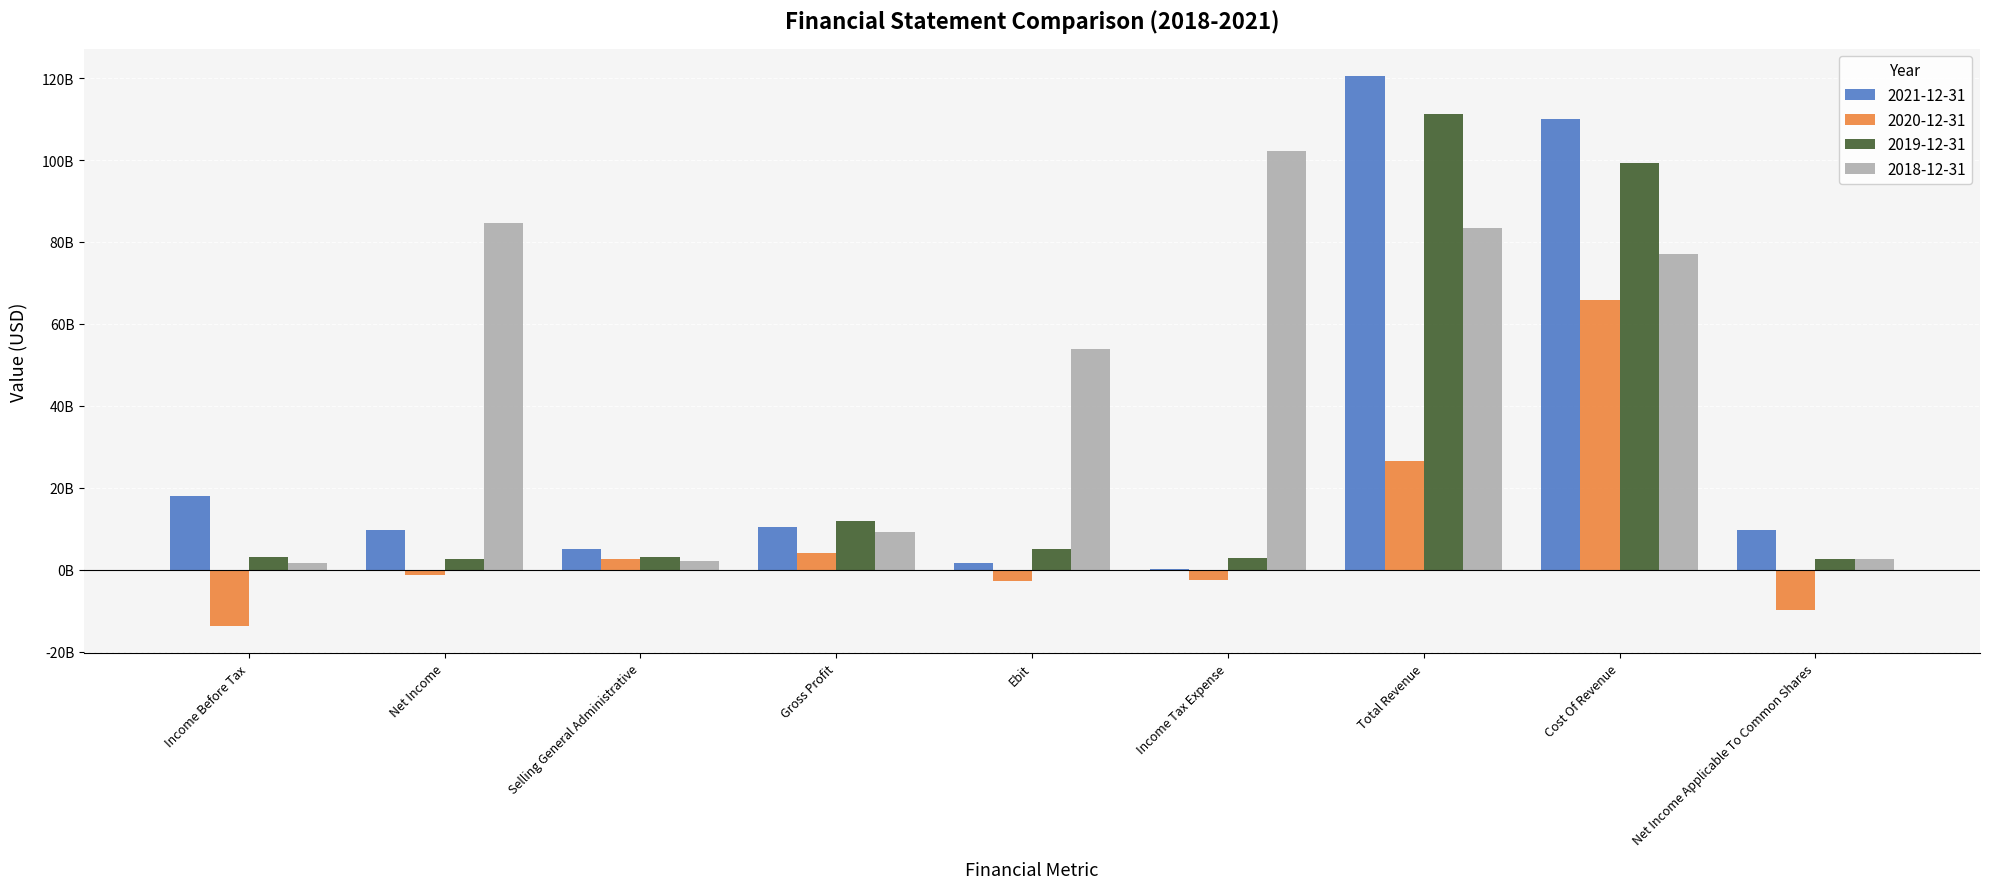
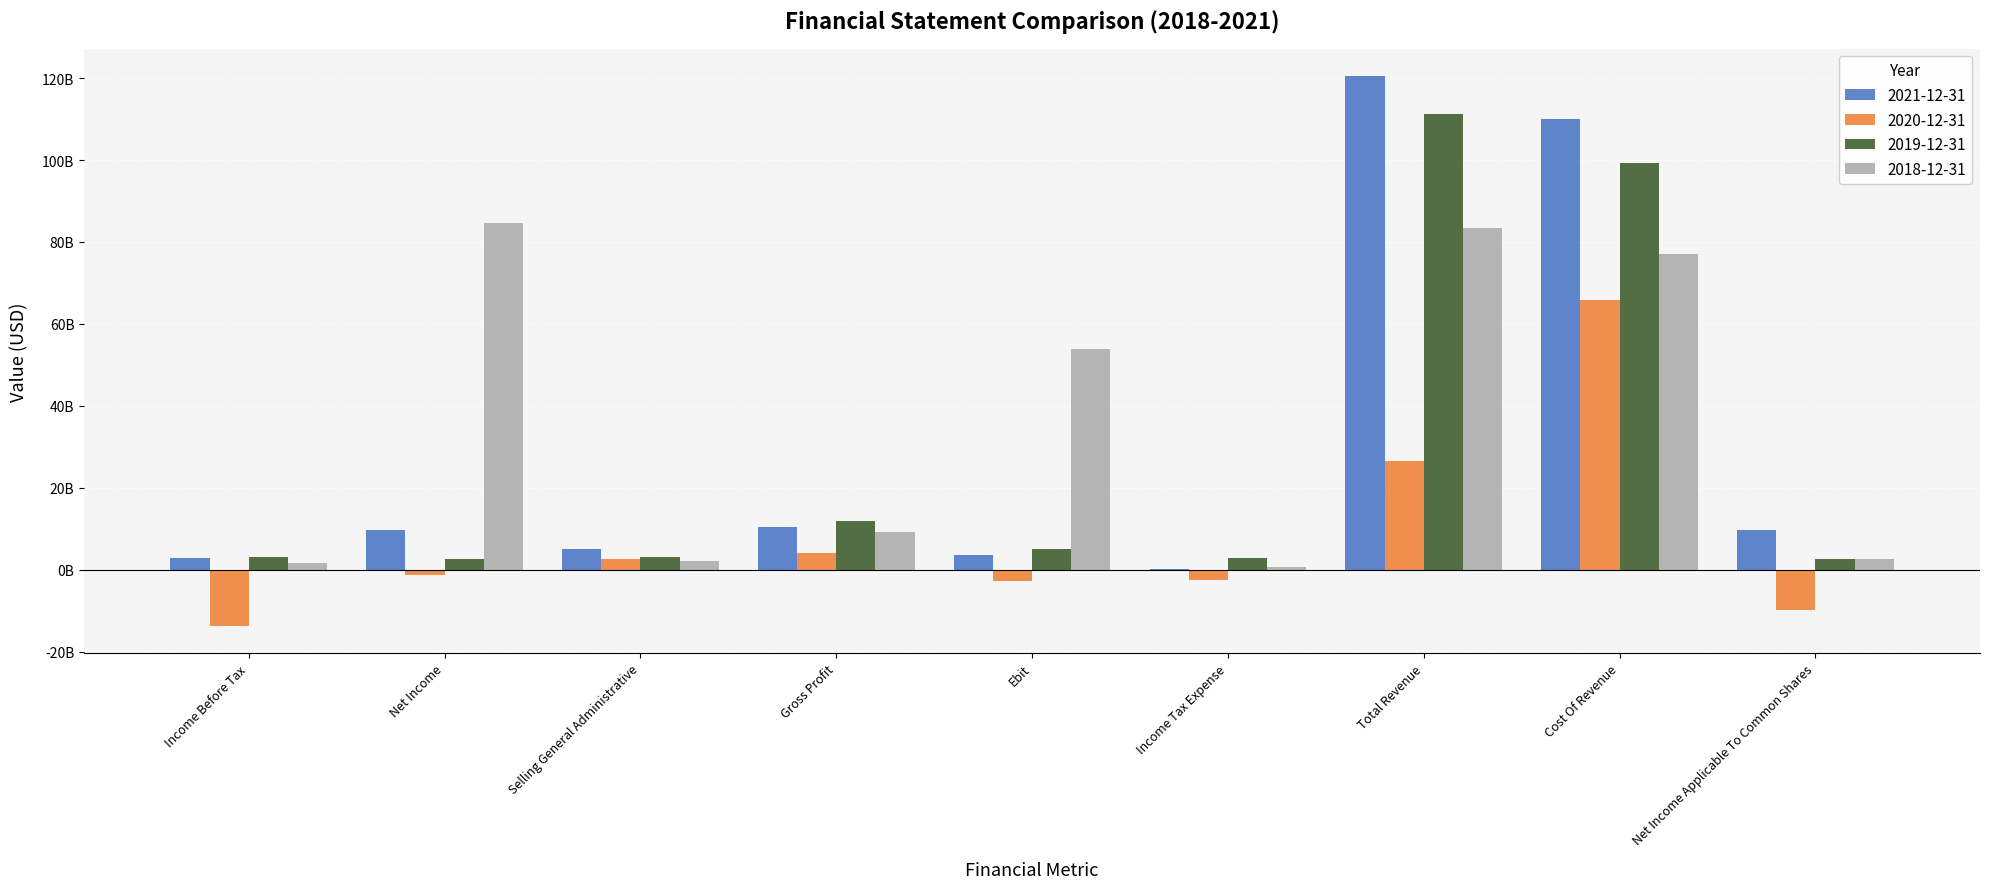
  {
    "2021-12-31": {
-     "Income Before Tax": 18000000000,
+     "Income Before Tax": 3000000000,
      "Net Income": 10000000000,
      "Selling General Administrative": 5000000000,
      "Gross Profit": 10000000000,
-     "Ebit": 2000000000,
+     "Ebit": 4000000000,
      "Total Revenue": 120000000000,
      "Cost Of Revenue": 110000000000,
      "Net Income Applicable To Common Shares": 10000000000
    },
    "2020-12-31": {
      "Income Before Tax": -14000000000,
      "Net Income": -1000000000,
      "Selling General Administrative": 3000000000,
      "Gross Profit": 4000000000,
      "Ebit": -3000000000,
      "Income Tax Expense": -2000000000,
      "Total Revenue": 27000000000,
      "Cost Of Revenue": 66000000000,
      "Net Income Applicable To Common Shares": -10000000000
    },
    "2019-12-31": {
      "Income Before Tax": 3000000000,
      "Net Income": 3000000000,
      "Selling General Administrative": 3000000000,
      "Gross Profit": 12000000000,
      "Ebit": 5000000000,
      "Income Tax Expense": 3000000000,
      "Total Revenue": 111000000000,
      "Cost Of Revenue": 99000000000,
      "Net Income Applicable To Common Shares": 3000000000
    },
    "2018-12-31": {
      "Income Before Tax": 2000000000,
      "Net Income": 85000000000,
      "Selling General Administrative": 2000000000,
      "Gross Profit": 9000000000,
      "Ebit": 54000000000,
-     "Income Tax Expense": 102000000000,
+     "Income Tax Expense": 1000000000,
      "Total Revenue": 83000000000,
      "Cost Of Revenue": 77000000000,
      "Net Income Applicable To Common Shares": 3000000000
    }
  }
